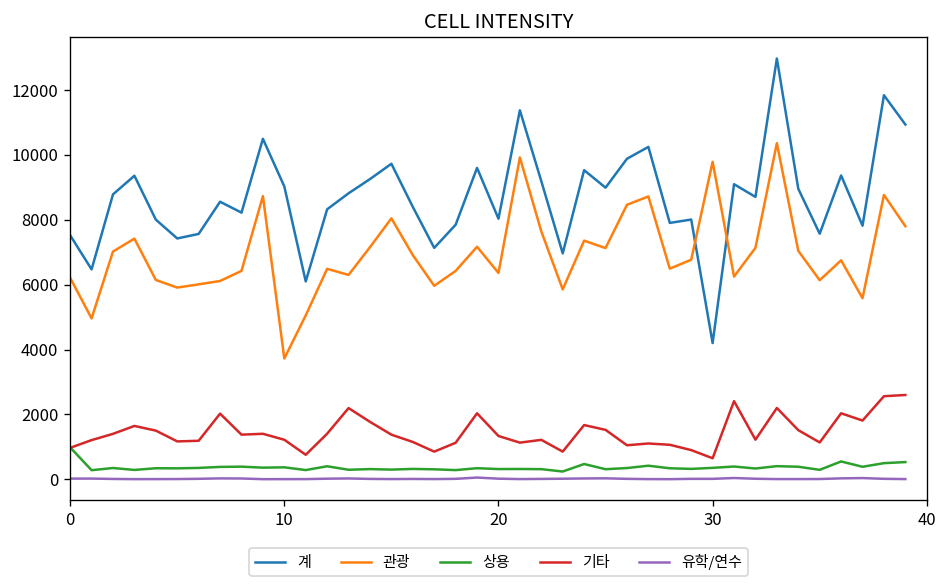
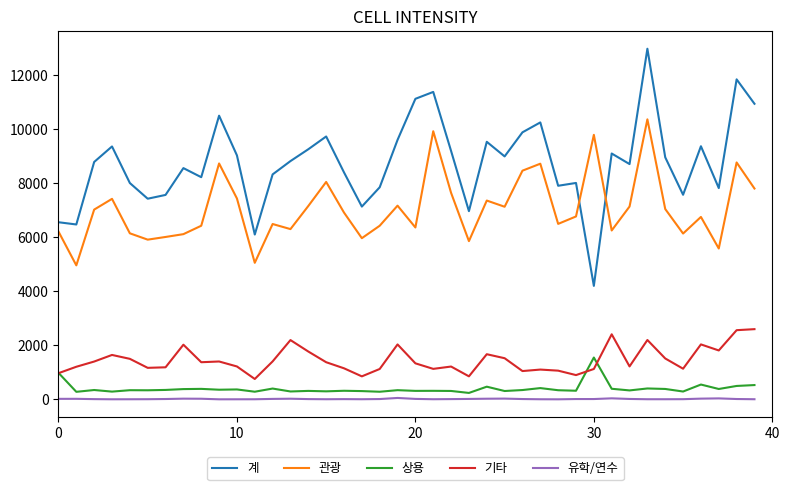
  {
    "계": {
-     "0": 7500,
+     "0": 6600,
      "10": 9000,
-     "20": 8000,
+     "20": 11100,
      "30": 4200
    },
    "관광": {
      "0": 6200,
-     "10": 3700,
+     "10": 7400,
      "20": 6400,
      "30": 9800
    },
    "상용": {
      "10": 400,
      "20": 300,
-     "30": 400
+     "30": 1500
    },
    "기타": {
      "10": 1200,
      "20": 1300,
-     "30": 600
+     "30": 1100
    },
    "유학/연수": {
      "0": 0,
      "10": 0,
      "20": 0,
      "30": 0
    }
  }
